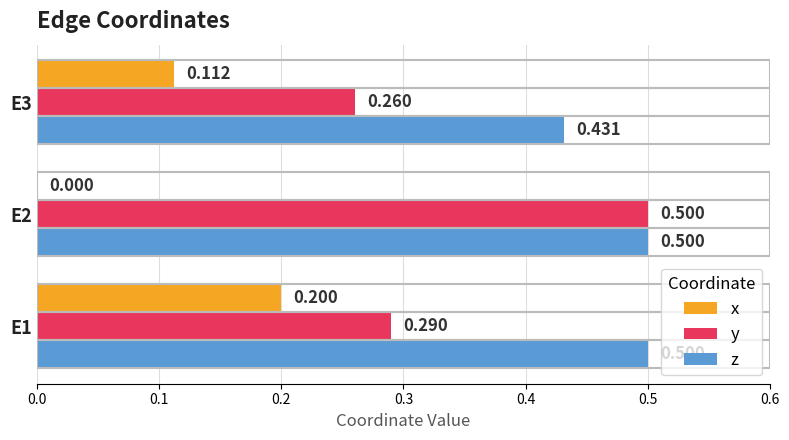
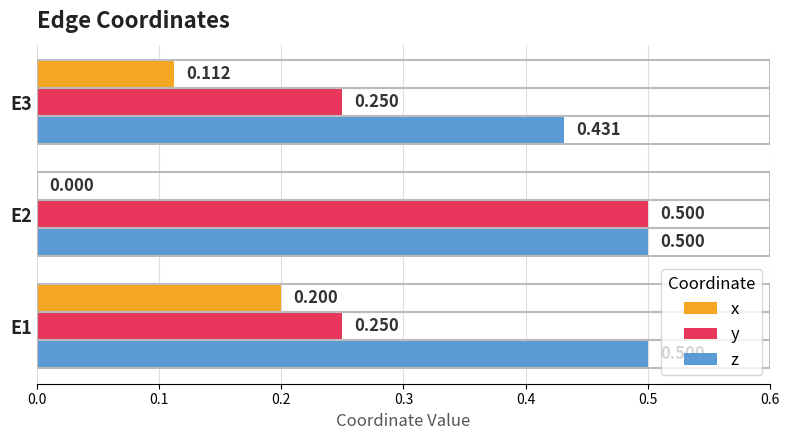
  {
    "x": {
      "E3": 0.112,
      "E2": 0.000,
      "E1": 0.200
    },
    "y": {
-     "E3": 0.260,
+     "E3": 0.250,
      "E2": 0.500,
-     "E1": 0.290
+     "E1": 0.250
    },
    "z": {
      "E3": 0.431,
      "E2": 0.500
    }
  }
